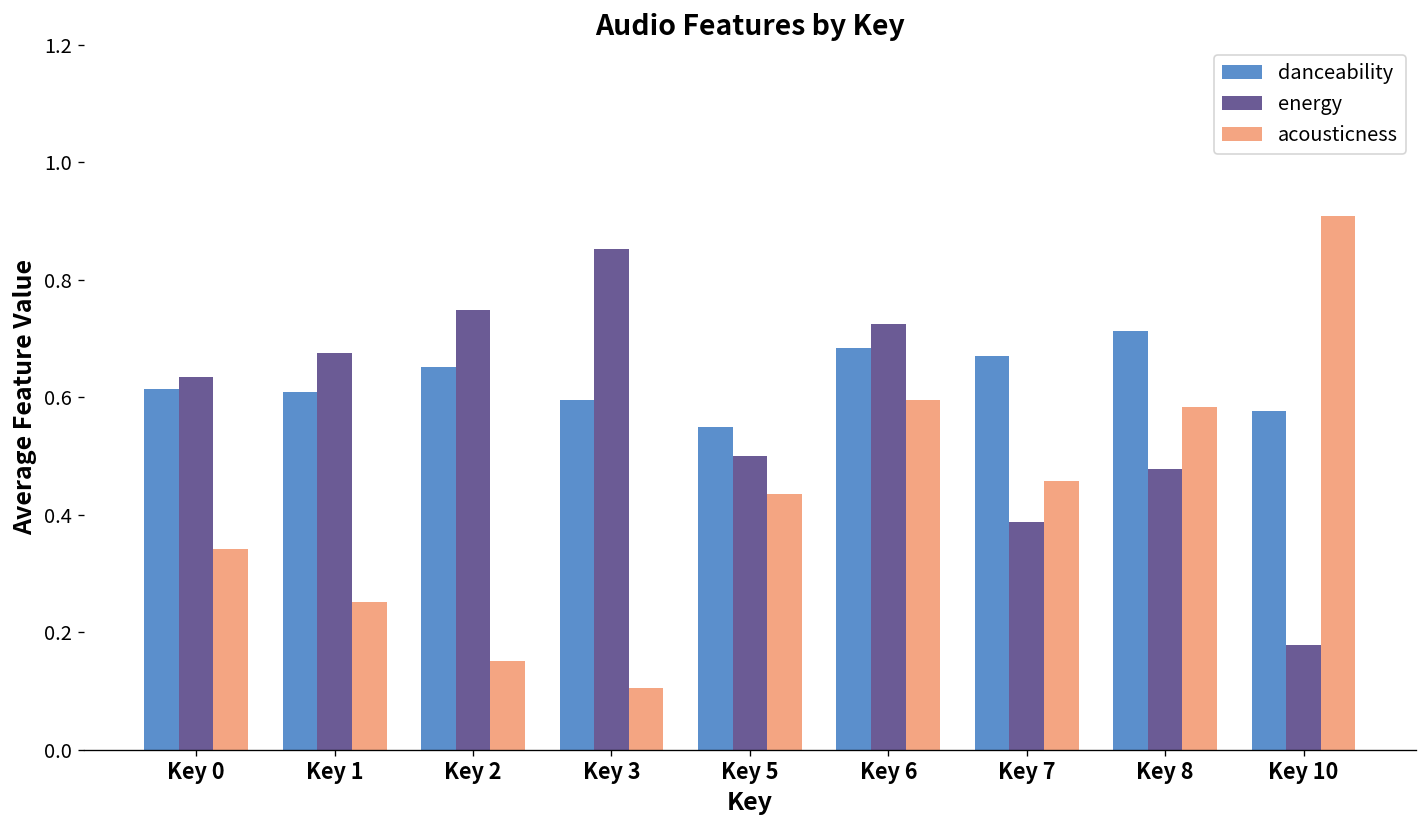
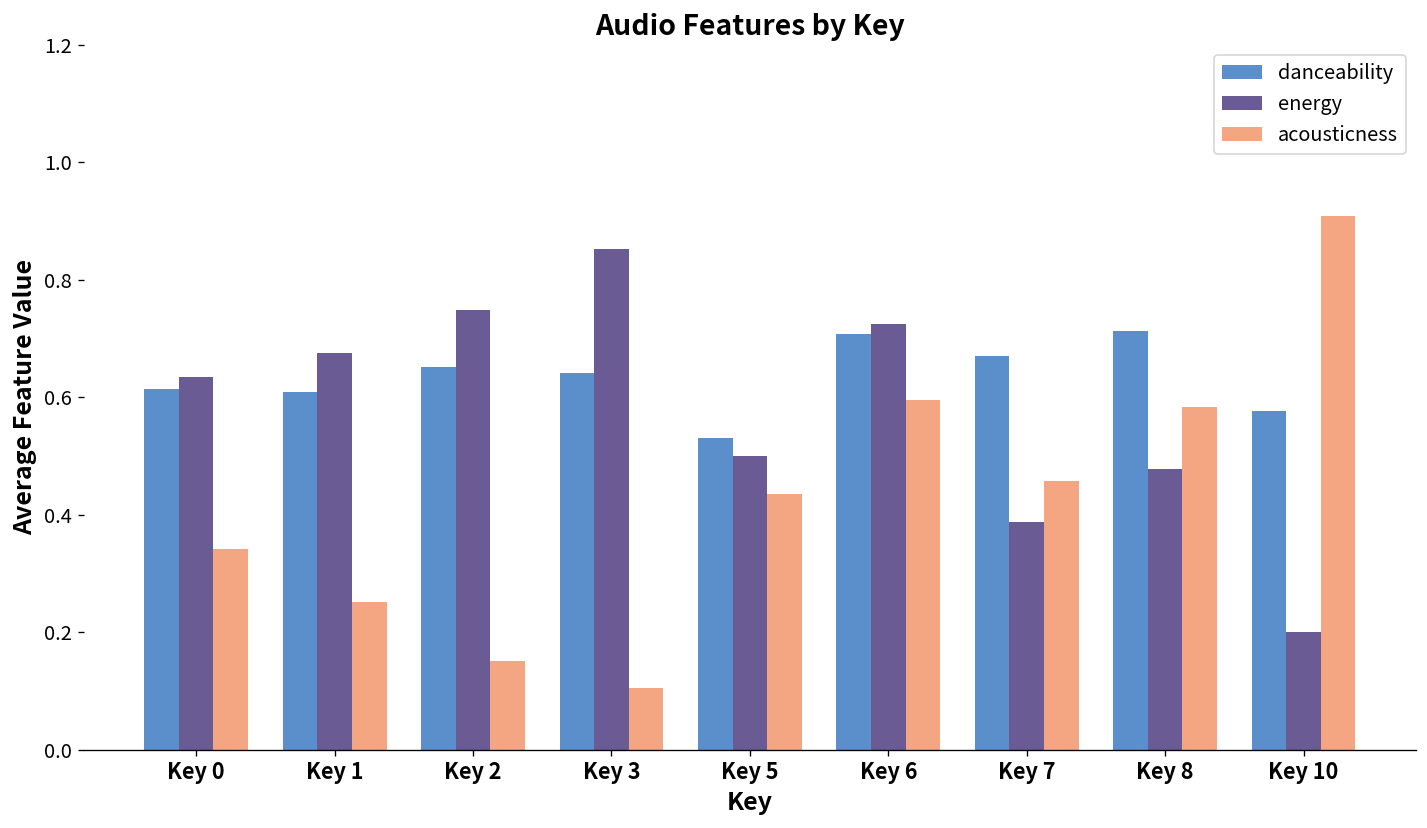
  {
    "danceability": {
      "Key 0": 0.61,
      "Key 1": 0.61,
      "Key 2": 0.65,
-     "Key 3": 0.60,
-     "Key 5": 0.55,
-     "Key 6": 0.68,
+     "Key 3": 0.64,
+     "Key 5": 0.53,
+     "Key 6": 0.71,
      "Key 7": 0.67,
      "Key 8": 0.71,
      "Key 10": 0.58
    },
    "energy": {
      "Key 0": 0.64,
      "Key 1": 0.68,
      "Key 2": 0.75,
      "Key 3": 0.85,
      "Key 5": 0.50,
      "Key 6": 0.73,
      "Key 7": 0.39,
      "Key 8": 0.48,
-     "Key 10": 0.18
+     "Key 10": 0.20
    },
    "acousticness": {
      "Key 0": 0.34,
      "Key 1": 0.25,
      "Key 2": 0.15,
      "Key 3": 0.11,
      "Key 5": 0.44,
      "Key 6": 0.60,
      "Key 7": 0.46,
      "Key 8": 0.58,
      "Key 10": 0.91
    }
  }
